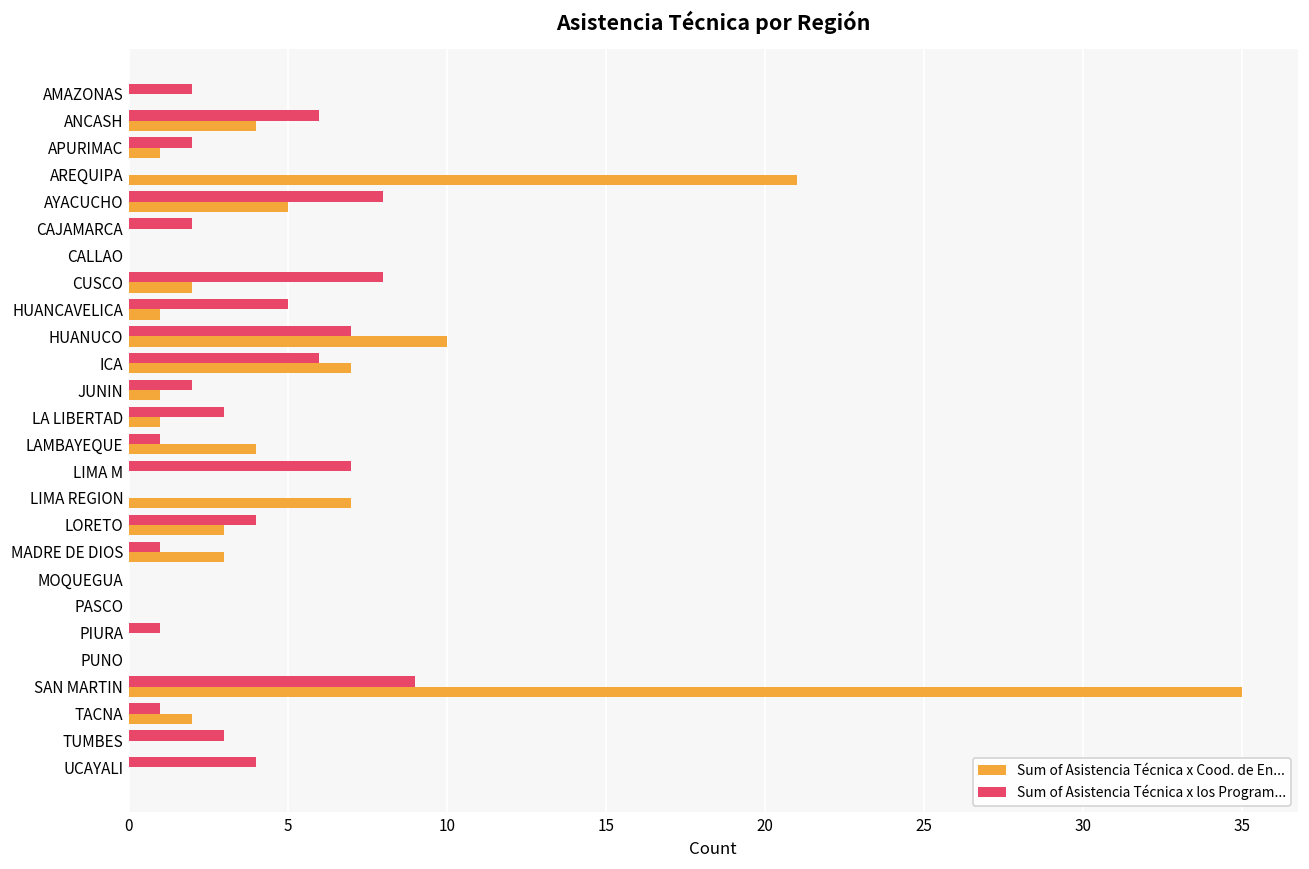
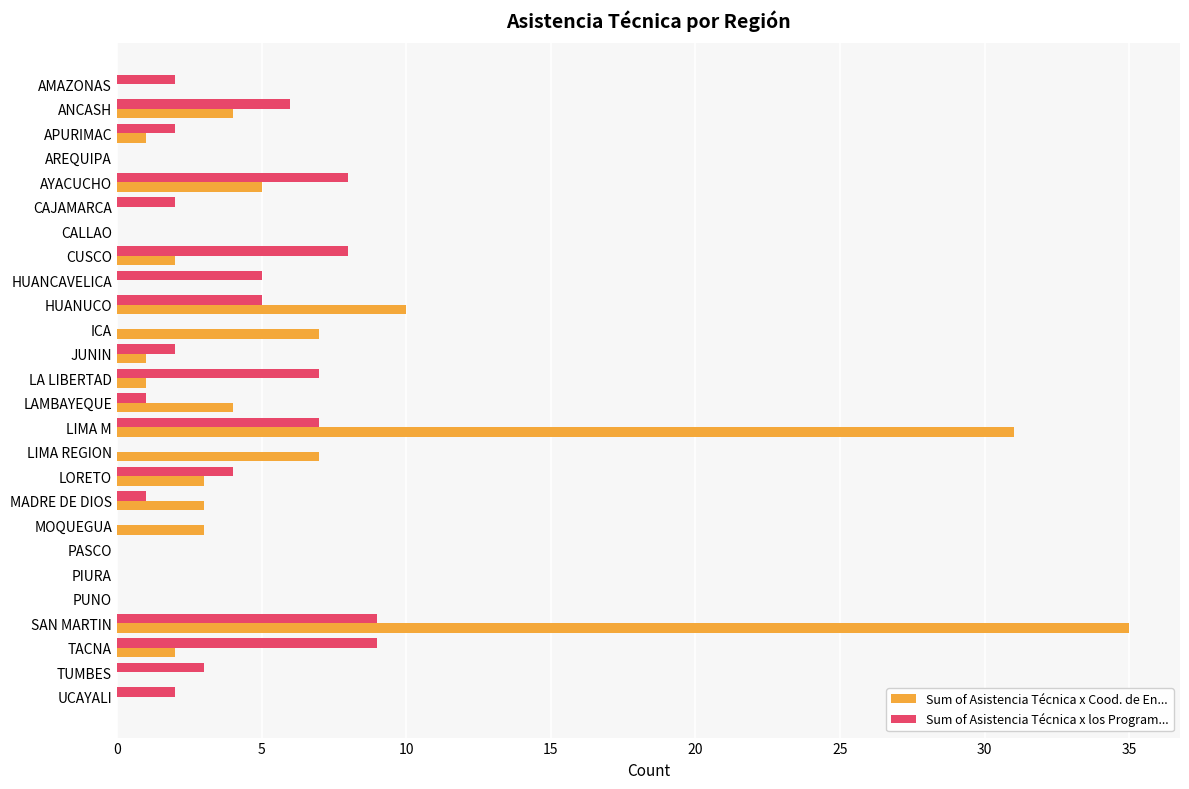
  {
    "Sum of Asistencia Técnica x Cood. de En...": {
      "AMAZONAS": 0,
      "ANCASH": 4,
      "APURIMAC": 1,
-     "AREQUIPA": 21,
+     "AREQUIPA": 0,
      "AYACUCHO": 5,
      "CAJAMARCA": 0,
      "CALLAO": 0,
      "CUSCO": 2,
-     "HUANCAVELICA": 1,
+     "HUANCAVELICA": 0,
      "HUANUCO": 10,
      "ICA": 7,
      "JUNIN": 1,
      "LA LIBERTAD": 1,
      "LAMBAYEQUE": 4,
-     "LIMA M": 0,
+     "LIMA M": 31,
      "LIMA REGION": 7,
      "LORETO": 3,
      "MADRE DE DIOS": 3,
-     "MOQUEGUA": 0,
+     "MOQUEGUA": 3,
      "PASCO": 0,
      "PIURA": 0,
      "PUNO": 0,
      "SAN MARTIN": 35,
      "TACNA": 2,
      "TUMBES": 0,
      "UCAYALI": 0
    },
    "Sum of Asistencia Técnica x los Program...": {
      "AMAZONAS": 2,
      "ANCASH": 6,
      "APURIMAC": 2,
      "AREQUIPA": 0,
      "AYACUCHO": 8,
      "CAJAMARCA": 2,
      "CALLAO": 0,
      "CUSCO": 8,
      "HUANCAVELICA": 5,
-     "HUANUCO": 7,
-     "ICA": 6,
+     "HUANUCO": 5,
+     "ICA": 0,
      "JUNIN": 2,
-     "LA LIBERTAD": 3,
+     "LA LIBERTAD": 7,
      "LAMBAYEQUE": 1,
      "LIMA M": 7,
      "LIMA REGION": 0,
      "LORETO": 4,
      "MADRE DE DIOS": 1,
      "MOQUEGUA": 0,
      "PASCO": 0,
-     "PIURA": 1,
+     "PIURA": 0,
      "PUNO": 0,
      "SAN MARTIN": 9,
-     "TACNA": 1,
+     "TACNA": 9,
      "TUMBES": 3,
-     "UCAYALI": 4
+     "UCAYALI": 2
    }
  }
